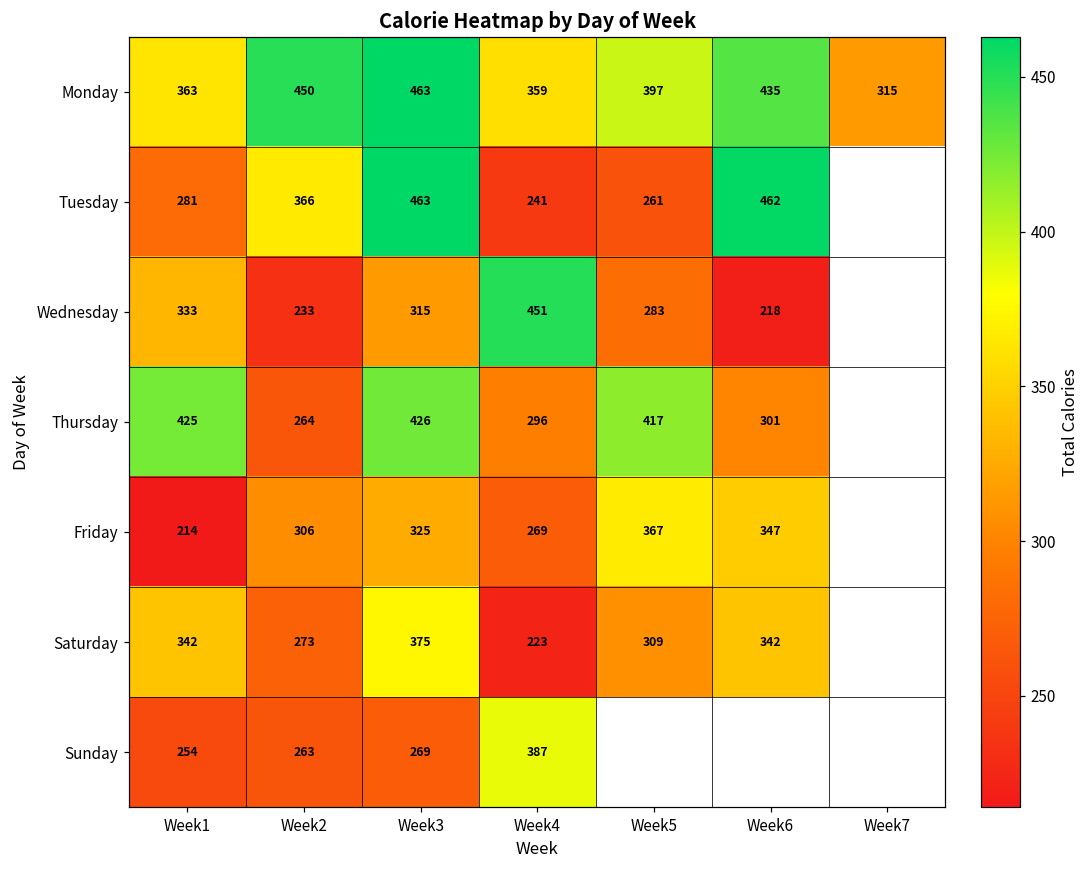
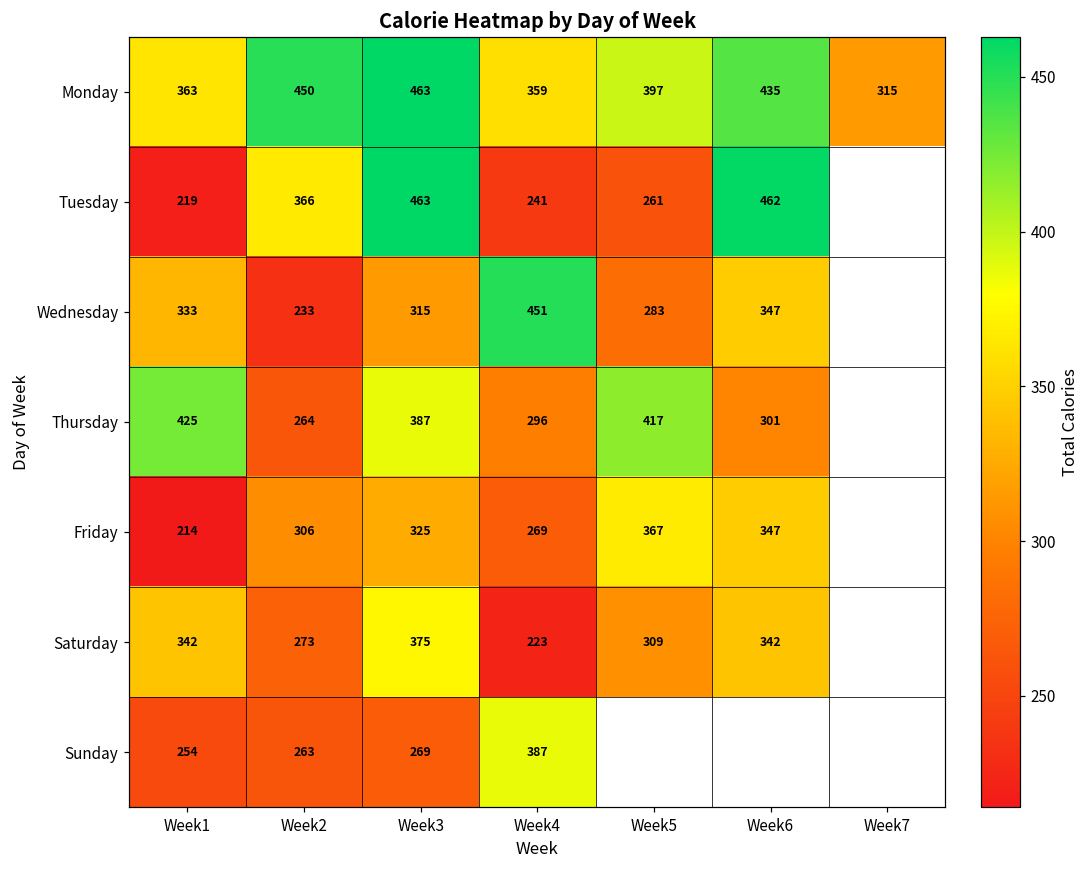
  {
    "Monday": {
      "Week1": 363,
      "Week2": 450,
      "Week3": 463,
      "Week4": 359,
      "Week5": 397,
      "Week6": 435,
      "Week7": 315
    },
    "Tuesday": {
-     "Week1": 281,
+     "Week1": 219,
      "Week2": 366,
      "Week3": 463,
      "Week4": 241,
      "Week5": 261,
      "Week6": 462
    },
    "Wednesday": {
      "Week1": 333,
      "Week2": 233,
      "Week3": 315,
      "Week4": 451,
      "Week5": 283,
-     "Week6": 218
+     "Week6": 347
    },
    "Thursday": {
      "Week1": 425,
      "Week2": 264,
-     "Week3": 426,
+     "Week3": 387,
      "Week4": 296,
      "Week5": 417,
      "Week6": 301
    },
    "Friday": {
      "Week1": 214,
      "Week2": 306,
      "Week3": 325,
      "Week4": 269,
      "Week5": 367,
      "Week6": 347
    },
    "Saturday": {
      "Week1": 342,
      "Week2": 273,
      "Week3": 375,
      "Week4": 223,
      "Week5": 309,
      "Week6": 342
    },
    "Sunday": {
      "Week1": 254,
      "Week2": 263,
      "Week3": 269,
      "Week4": 387
    }
  }
